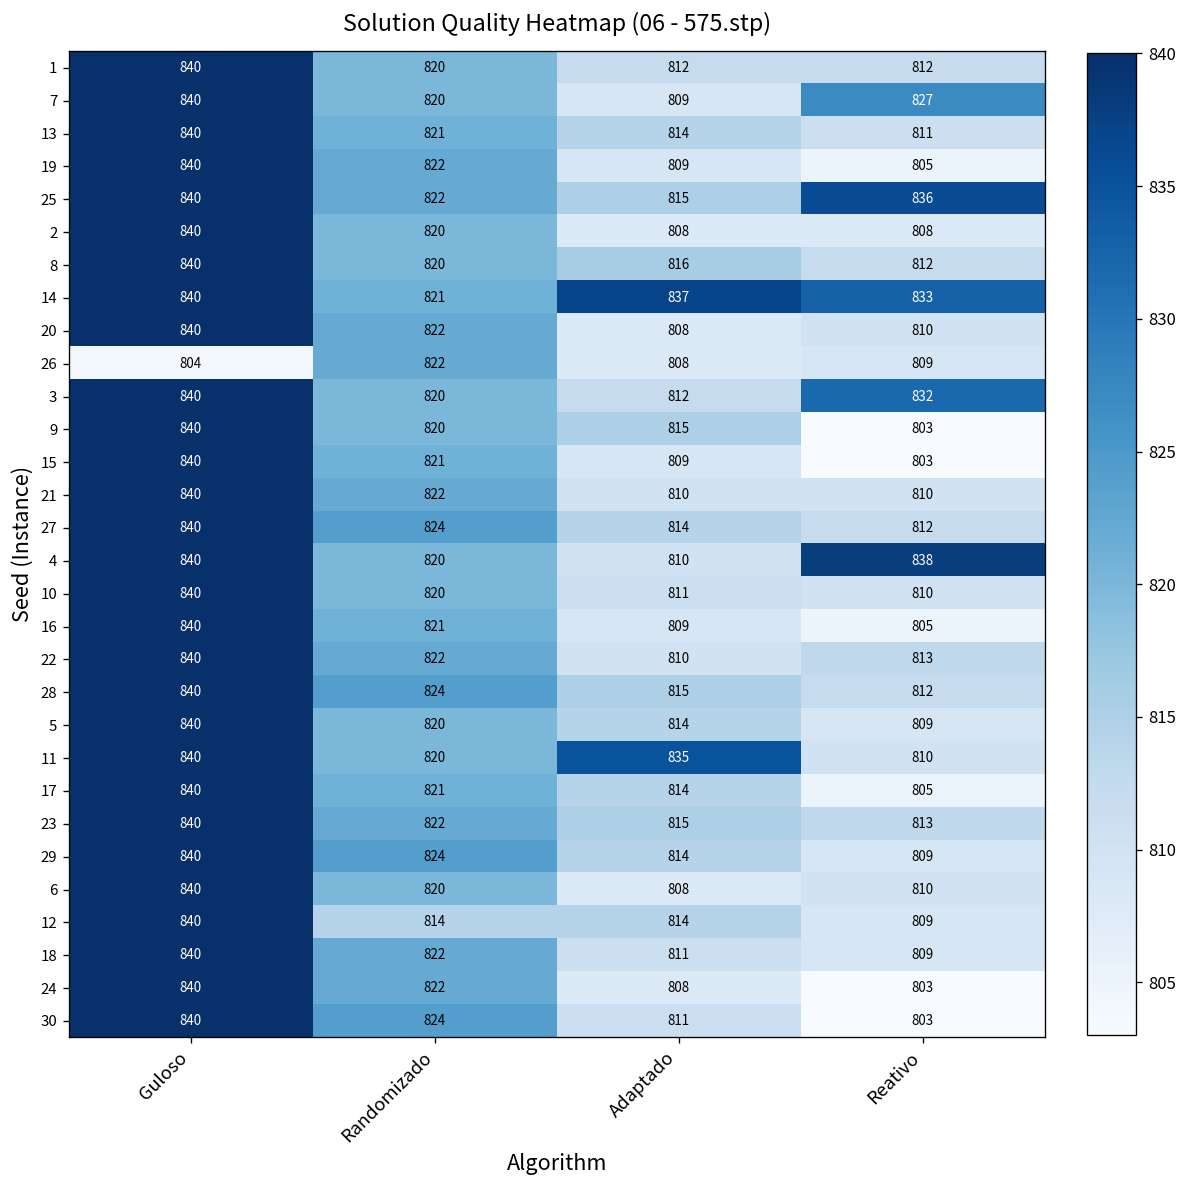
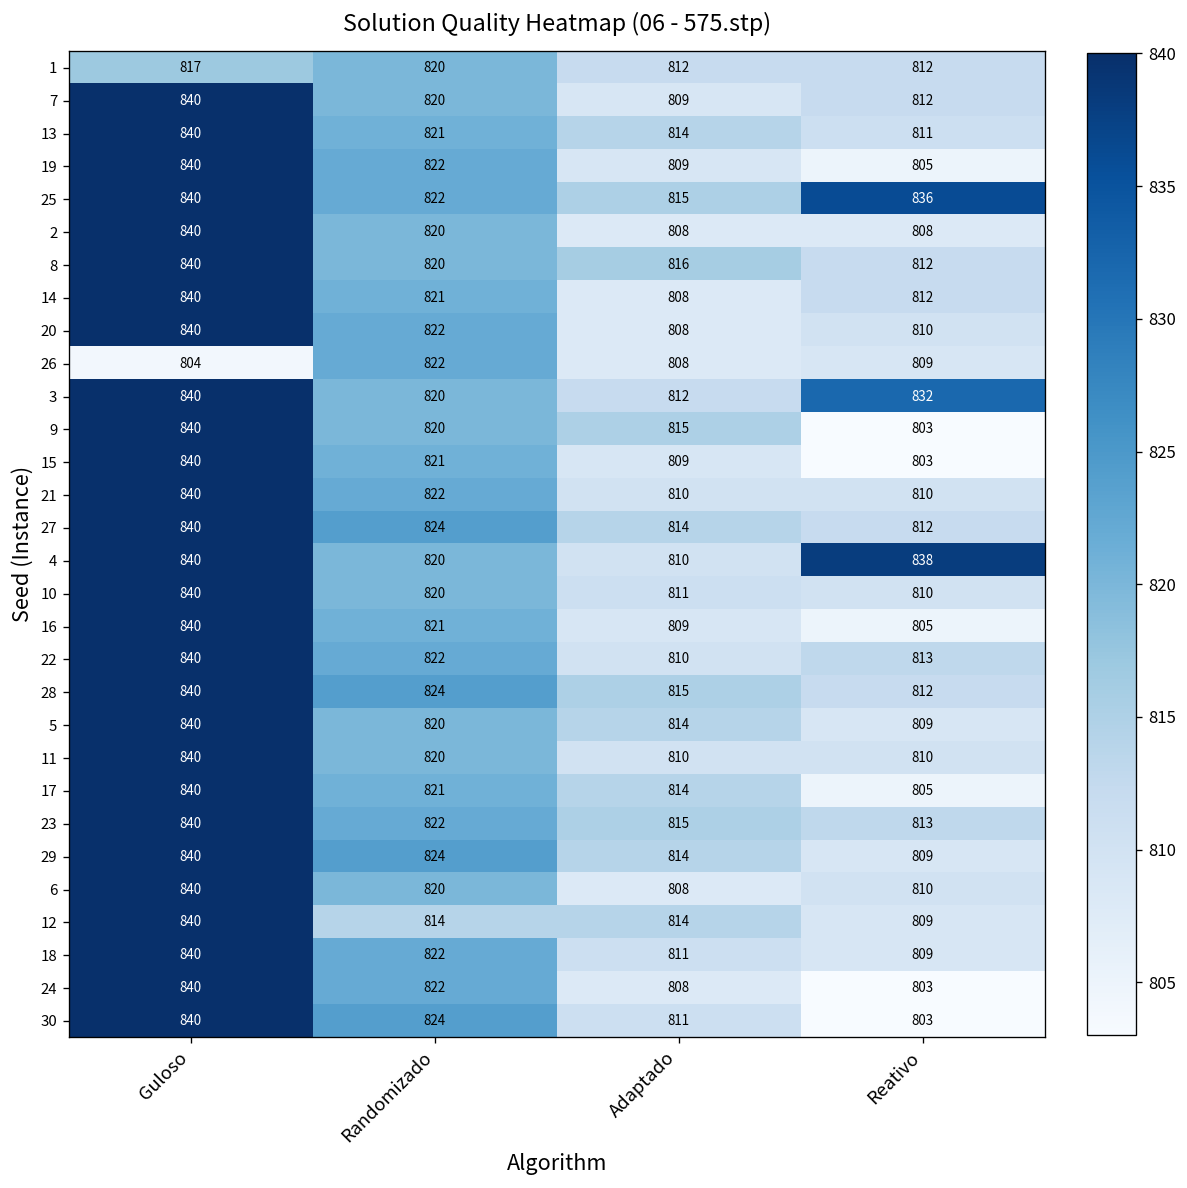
  {
    "1": {
-     "Guloso": 840,
+     "Guloso": 817,
      "Randomizado": 820,
      "Adaptado": 812,
      "Reativo": 812
    },
    "7": {
      "Guloso": 840,
      "Randomizado": 820,
      "Adaptado": 809,
-     "Reativo": 827
+     "Reativo": 812
    },
    "13": {
      "Guloso": 840,
      "Randomizado": 821,
      "Adaptado": 814,
      "Reativo": 811
    },
    "19": {
      "Guloso": 840,
      "Randomizado": 822,
      "Adaptado": 809,
      "Reativo": 805
    },
    "25": {
      "Guloso": 840,
      "Randomizado": 822,
      "Adaptado": 815,
      "Reativo": 836
    },
    "2": {
      "Guloso": 840,
      "Randomizado": 820,
      "Adaptado": 808,
      "Reativo": 808
    },
    "8": {
      "Guloso": 840,
      "Randomizado": 820,
      "Adaptado": 816,
      "Reativo": 812
    },
    "14": {
      "Guloso": 840,
      "Randomizado": 821,
-     "Adaptado": 837,
-     "Reativo": 833
+     "Adaptado": 808,
+     "Reativo": 812
    },
    "20": {
      "Guloso": 840,
      "Randomizado": 822,
      "Adaptado": 808,
      "Reativo": 810
    },
    "26": {
      "Guloso": 804,
      "Randomizado": 822,
      "Adaptado": 808,
      "Reativo": 809
    },
    "3": {
      "Guloso": 840,
      "Randomizado": 820,
      "Adaptado": 812,
      "Reativo": 832
    },
    "9": {
      "Guloso": 840,
      "Randomizado": 820,
      "Adaptado": 815,
      "Reativo": 803
    },
    "15": {
      "Guloso": 840,
      "Randomizado": 821,
      "Adaptado": 809,
      "Reativo": 803
    },
    "21": {
      "Guloso": 840,
      "Randomizado": 822,
      "Adaptado": 810,
      "Reativo": 810
    },
    "27": {
      "Guloso": 840,
      "Randomizado": 824,
      "Adaptado": 814,
      "Reativo": 812
    },
    "4": {
      "Guloso": 840,
      "Randomizado": 820,
      "Adaptado": 810,
      "Reativo": 838
    },
    "10": {
      "Guloso": 840,
      "Randomizado": 820,
      "Adaptado": 811,
      "Reativo": 810
    },
    "16": {
      "Guloso": 840,
      "Randomizado": 821,
      "Adaptado": 809,
      "Reativo": 805
    },
    "22": {
      "Guloso": 840,
      "Randomizado": 822,
      "Adaptado": 810,
      "Reativo": 813
    },
    "28": {
      "Guloso": 840,
      "Randomizado": 824,
      "Adaptado": 815,
      "Reativo": 812
    },
    "5": {
      "Guloso": 840,
      "Randomizado": 820,
      "Adaptado": 814,
      "Reativo": 809
    },
    "11": {
      "Guloso": 840,
      "Randomizado": 820,
-     "Adaptado": 835,
+     "Adaptado": 810,
      "Reativo": 810
    },
    "17": {
      "Guloso": 840,
      "Randomizado": 821,
      "Adaptado": 814,
      "Reativo": 805
    },
    "23": {
      "Guloso": 840,
      "Randomizado": 822,
      "Adaptado": 815,
      "Reativo": 813
    },
    "29": {
      "Guloso": 840,
      "Randomizado": 824,
      "Adaptado": 814,
      "Reativo": 809
    },
    "6": {
      "Guloso": 840,
      "Randomizado": 820,
      "Adaptado": 808,
      "Reativo": 810
    },
    "12": {
      "Guloso": 840,
      "Randomizado": 814,
      "Adaptado": 814,
      "Reativo": 809
    },
    "18": {
      "Guloso": 840,
      "Randomizado": 822,
      "Adaptado": 811,
      "Reativo": 809
    },
    "24": {
      "Guloso": 840,
      "Randomizado": 822,
      "Adaptado": 808,
      "Reativo": 803
    },
    "30": {
      "Guloso": 840,
      "Randomizado": 824,
      "Adaptado": 811,
      "Reativo": 803
    }
  }
